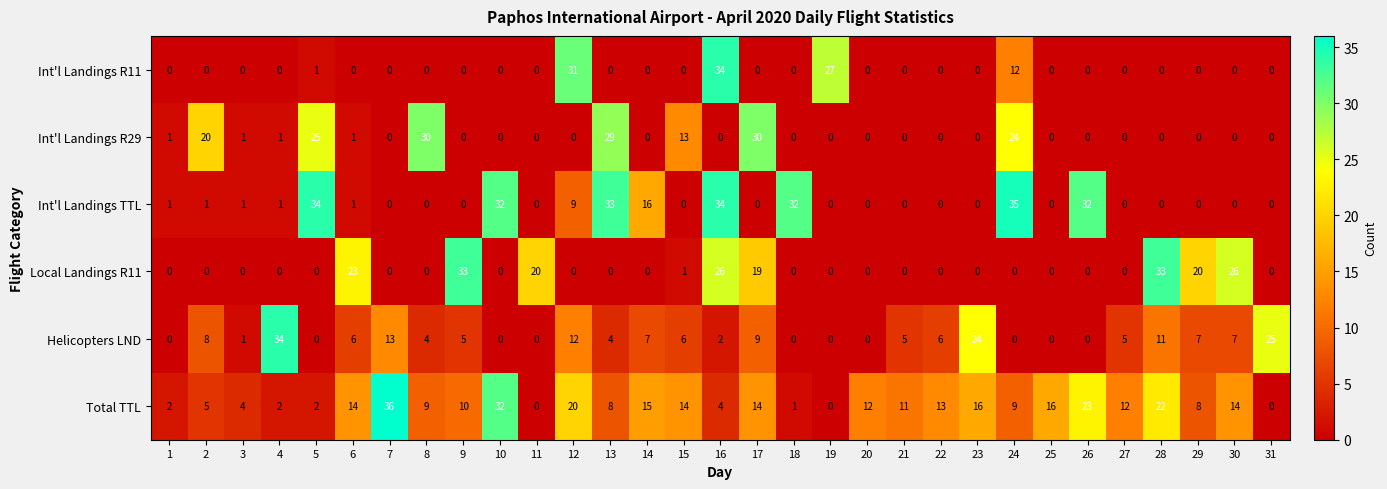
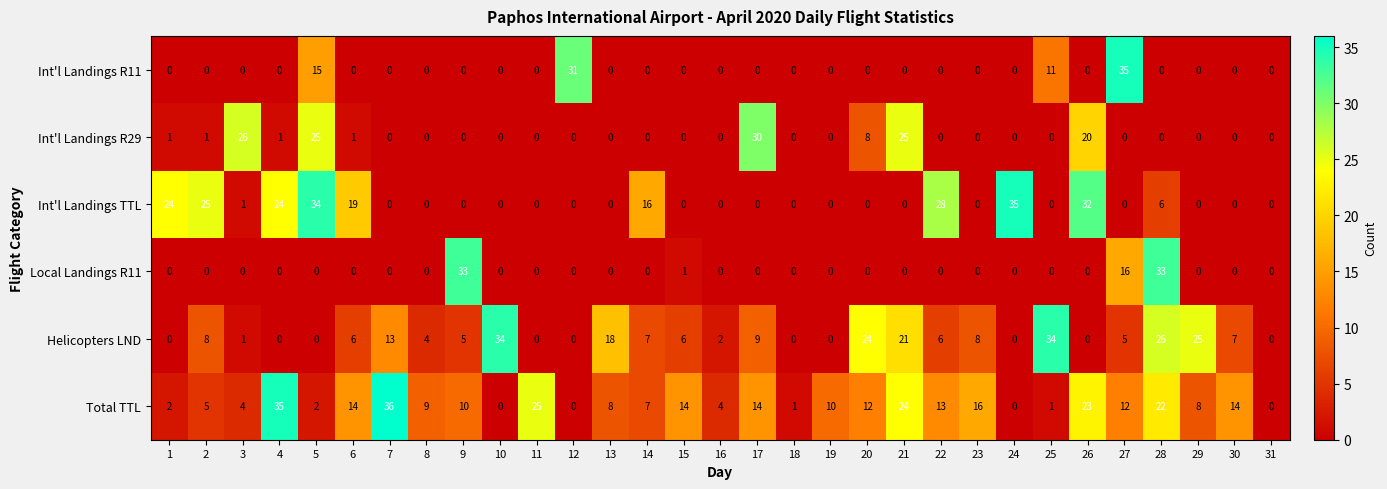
  {
    "Int'l Landings R11": {
      "1": 0,
      "2": 0,
      "3": 0,
      "4": 0,
-     "5": 1,
+     "5": 15,
      "6": 0,
      "7": 0,
      "8": 0,
      "9": 0,
      "10": 0,
      "11": 0,
      "12": 31,
      "13": 0,
      "14": 0,
      "15": 0,
-     "16": 34,
+     "16": 0,
      "17": 0,
      "18": 0,
-     "19": 27,
+     "19": 0,
      "20": 0,
      "21": 0,
      "22": 0,
      "23": 0,
-     "24": 12,
-     "25": 0,
+     "24": 0,
+     "25": 11,
      "26": 0,
-     "27": 0,
+     "27": 35,
      "28": 0,
      "29": 0,
      "30": 0,
      "31": 0
    },
    "Int'l Landings R29": {
      "1": 1,
-     "2": 20,
-     "3": 1,
+     "2": 1,
+     "3": 26,
      "4": 1,
      "5": 25,
      "6": 1,
      "7": 0,
-     "8": 30,
+     "8": 0,
      "9": 0,
      "10": 0,
      "11": 0,
      "12": 0,
-     "13": 29,
+     "13": 0,
      "14": 0,
-     "15": 13,
+     "15": 0,
      "16": 0,
      "17": 30,
      "18": 0,
      "19": 0,
-     "20": 0,
-     "21": 0,
+     "20": 8,
+     "21": 25,
      "22": 0,
      "23": 0,
-     "24": 24,
+     "24": 0,
      "25": 0,
-     "26": 0,
+     "26": 20,
      "27": 0,
      "28": 0,
      "29": 0,
      "30": 0,
      "31": 0
    },
    "Int'l Landings TTL": {
-     "1": 1,
-     "2": 1,
+     "1": 24,
+     "2": 25,
      "3": 1,
-     "4": 1,
+     "4": 24,
      "5": 34,
-     "6": 1,
+     "6": 19,
      "7": 0,
      "8": 0,
      "9": 0,
-     "10": 32,
+     "10": 0,
      "11": 0,
-     "12": 9,
-     "13": 33,
+     "12": 0,
+     "13": 0,
      "14": 16,
      "15": 0,
-     "16": 34,
+     "16": 0,
      "17": 0,
-     "18": 32,
+     "18": 0,
      "19": 0,
      "20": 0,
      "21": 0,
-     "22": 0,
+     "22": 28,
      "23": 0,
      "24": 35,
      "25": 0,
      "26": 32,
      "27": 0,
-     "28": 0,
+     "28": 6,
      "29": 0,
      "30": 0,
      "31": 0
    },
    "Local Landings R11": {
      "1": 0,
      "2": 0,
      "3": 0,
      "4": 0,
      "5": 0,
-     "6": 23,
+     "6": 0,
      "7": 0,
      "8": 0,
      "9": 33,
      "10": 0,
-     "11": 20,
+     "11": 0,
      "12": 0,
      "13": 0,
      "14": 0,
      "15": 1,
-     "16": 26,
-     "17": 19,
+     "16": 0,
+     "17": 0,
      "18": 0,
      "19": 0,
      "20": 0,
      "21": 0,
      "22": 0,
      "23": 0,
      "24": 0,
      "25": 0,
      "26": 0,
-     "27": 0,
+     "27": 16,
      "28": 33,
-     "29": 20,
-     "30": 26,
+     "29": 0,
+     "30": 0,
      "31": 0
    },
    "Helicopters LND": {
      "1": 0,
      "2": 8,
      "3": 1,
-     "4": 34,
+     "4": 0,
      "5": 0,
      "6": 6,
      "7": 13,
      "8": 4,
      "9": 5,
-     "10": 0,
+     "10": 34,
      "11": 0,
-     "12": 12,
-     "13": 4,
+     "12": 0,
+     "13": 18,
      "14": 7,
      "15": 6,
      "16": 2,
      "17": 9,
      "18": 0,
      "19": 0,
-     "20": 0,
-     "21": 5,
+     "20": 24,
+     "21": 21,
      "22": 6,
-     "23": 24,
+     "23": 8,
      "24": 0,
-     "25": 0,
+     "25": 34,
      "26": 0,
      "27": 5,
-     "28": 11,
-     "29": 7,
+     "28": 26,
+     "29": 25,
      "30": 7,
-     "31": 25
+     "31": 0
    },
    "Total TTL": {
      "1": 2,
      "2": 5,
      "3": 4,
-     "4": 2,
+     "4": 35,
      "5": 2,
      "6": 14,
      "7": 36,
      "8": 9,
      "9": 10,
-     "10": 32,
-     "11": 0,
-     "12": 20,
+     "10": 0,
+     "11": 25,
+     "12": 0,
      "13": 8,
-     "14": 15,
+     "14": 7,
      "15": 14,
      "16": 4,
      "17": 14,
      "18": 1,
-     "19": 0,
+     "19": 10,
      "20": 12,
-     "21": 11,
+     "21": 24,
      "22": 13,
      "23": 16,
-     "24": 9,
-     "25": 16,
+     "24": 0,
+     "25": 1,
      "26": 23,
      "27": 12,
      "28": 22,
      "29": 8,
      "30": 14,
      "31": 0
    }
  }
